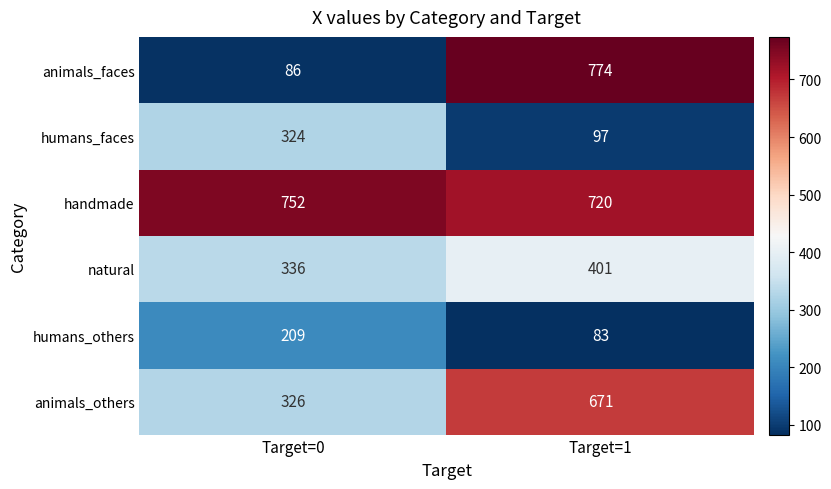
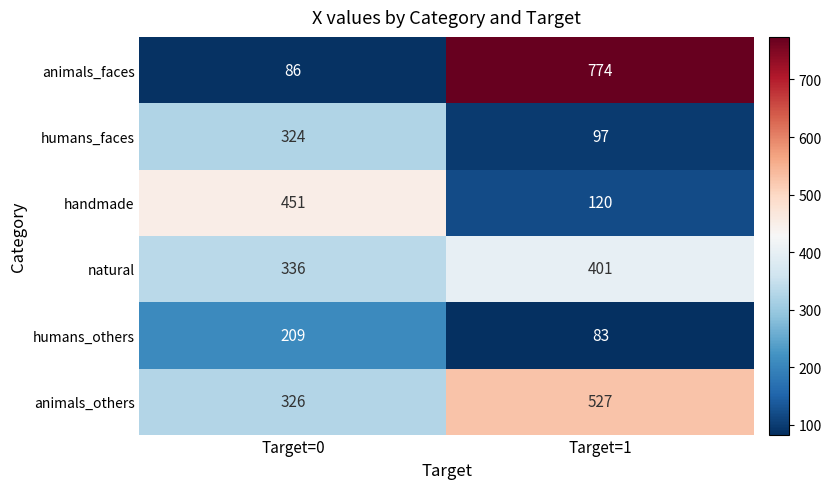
  {
    "animals_faces": {
      "Target=0": 86,
      "Target=1": 774
    },
    "humans_faces": {
      "Target=0": 324,
      "Target=1": 97
    },
    "handmade": {
-     "Target=0": 752,
-     "Target=1": 720
+     "Target=0": 451,
+     "Target=1": 120
    },
    "natural": {
      "Target=0": 336,
      "Target=1": 401
    },
    "humans_others": {
      "Target=0": 209,
      "Target=1": 83
    },
    "animals_others": {
      "Target=0": 326,
-     "Target=1": 671
+     "Target=1": 527
    }
  }
